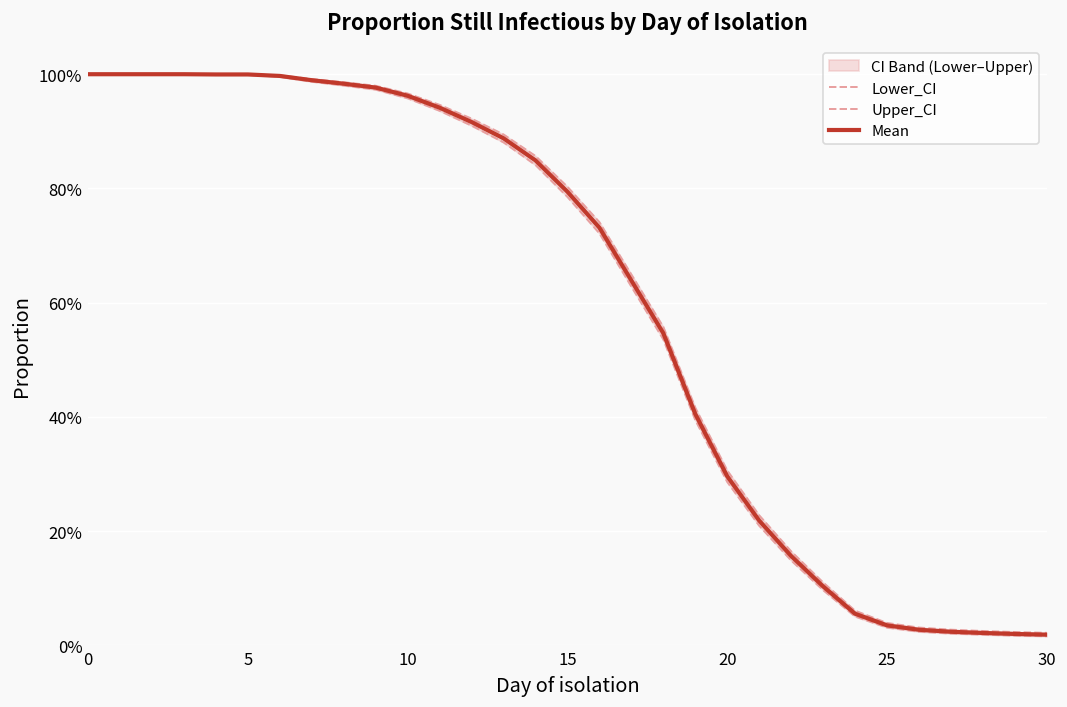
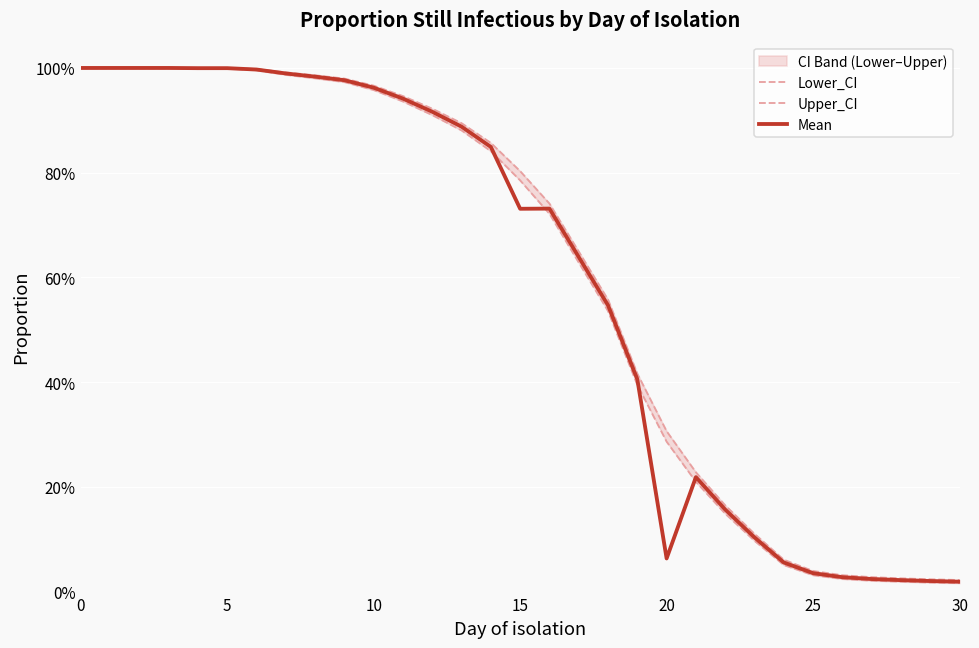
  {
    "Mean": {
-     "15": "79%",
-     "20": "30%"
+     "15": "73%",
+     "20": "6%"
    }
  }
